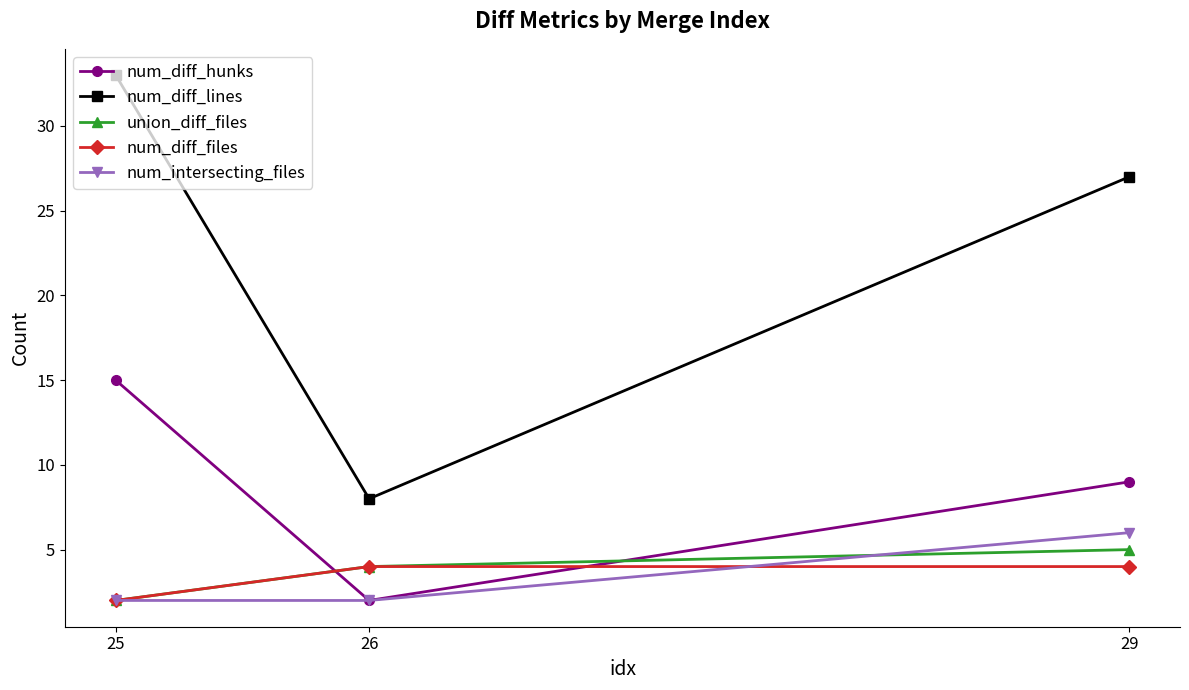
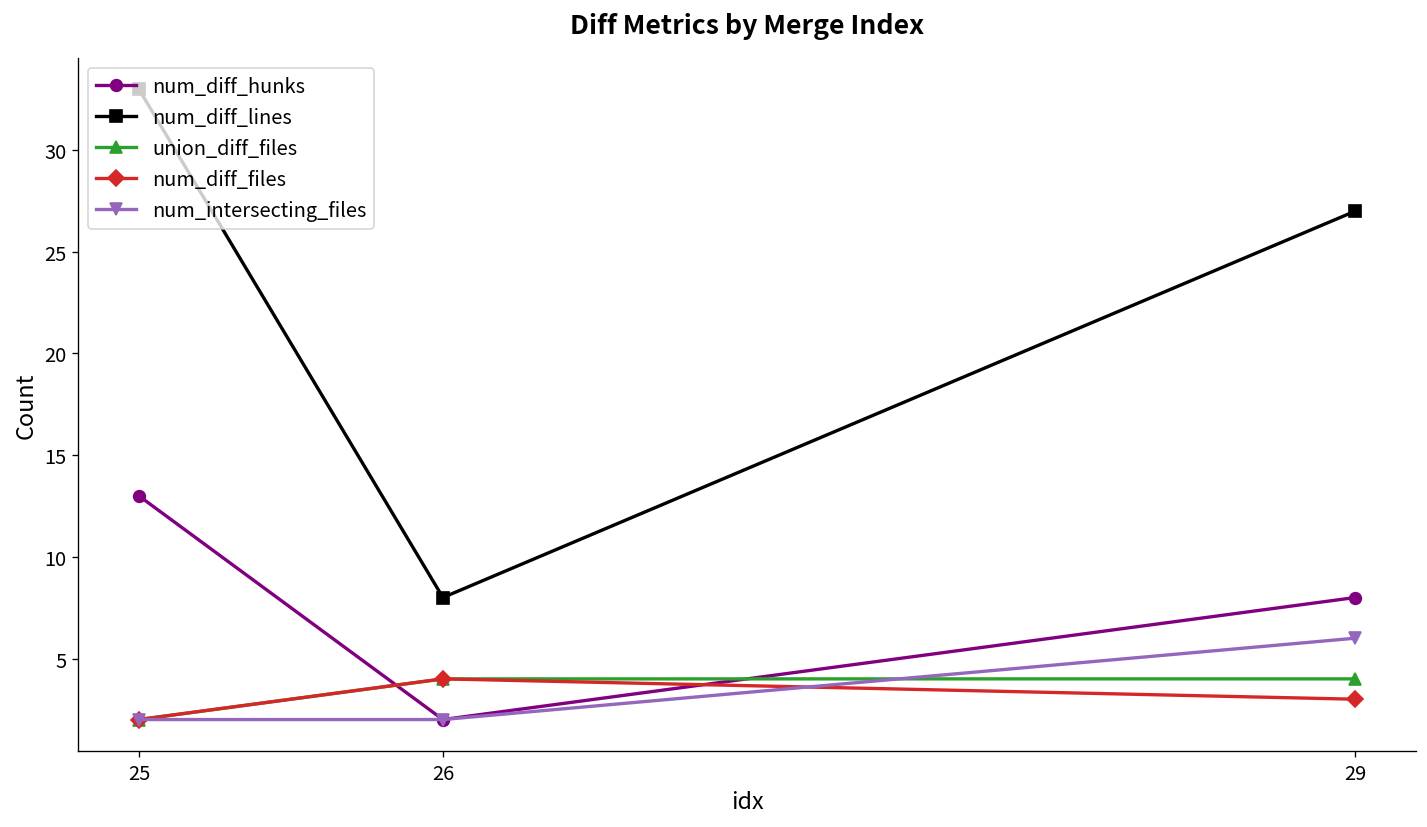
  {
    "num_diff_hunks": {
-     "25": 15,
-     "29": 9
+     "25": 13,
+     "29": 8
    },
    "num_diff_lines": {
      "26": 8,
      "29": 27
    },
    "union_diff_files": {
-     "29": 5
+     "29": 4
    },
    "num_diff_files": {
-     "29": 4
+     "29": 3
    },
    "num_intersecting_files": {
      "29": 6
    }
  }
